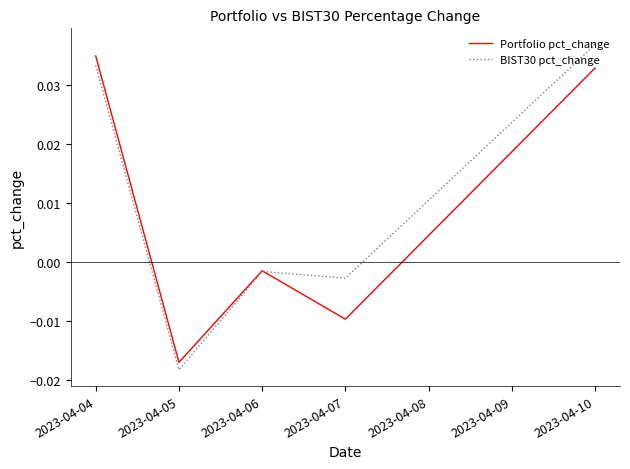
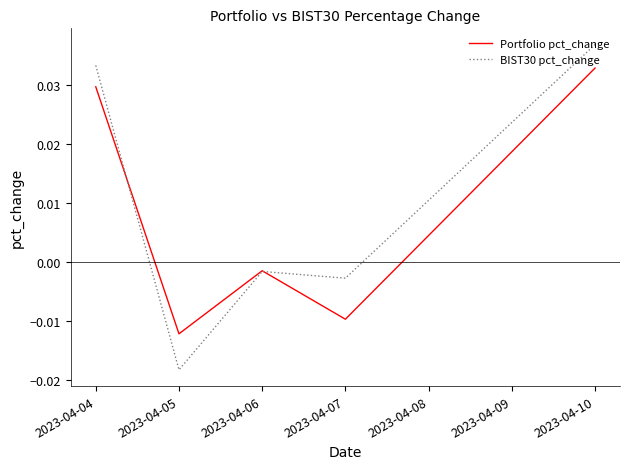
  {
    "Portfolio pct_change": {
-     "2023-04-04": 0.035,
-     "2023-04-05": -0.017,
+     "2023-04-04": 0.030,
+     "2023-04-05": -0.012,
      "2023-04-07": -0.010,
      "2023-04-10": 0.033
    },
    "BIST30 pct_change": {
      "2023-04-04": 0.033,
      "2023-04-05": -0.018,
      "2023-04-07": -0.003,
      "2023-04-10": 0.037
    }
  }
